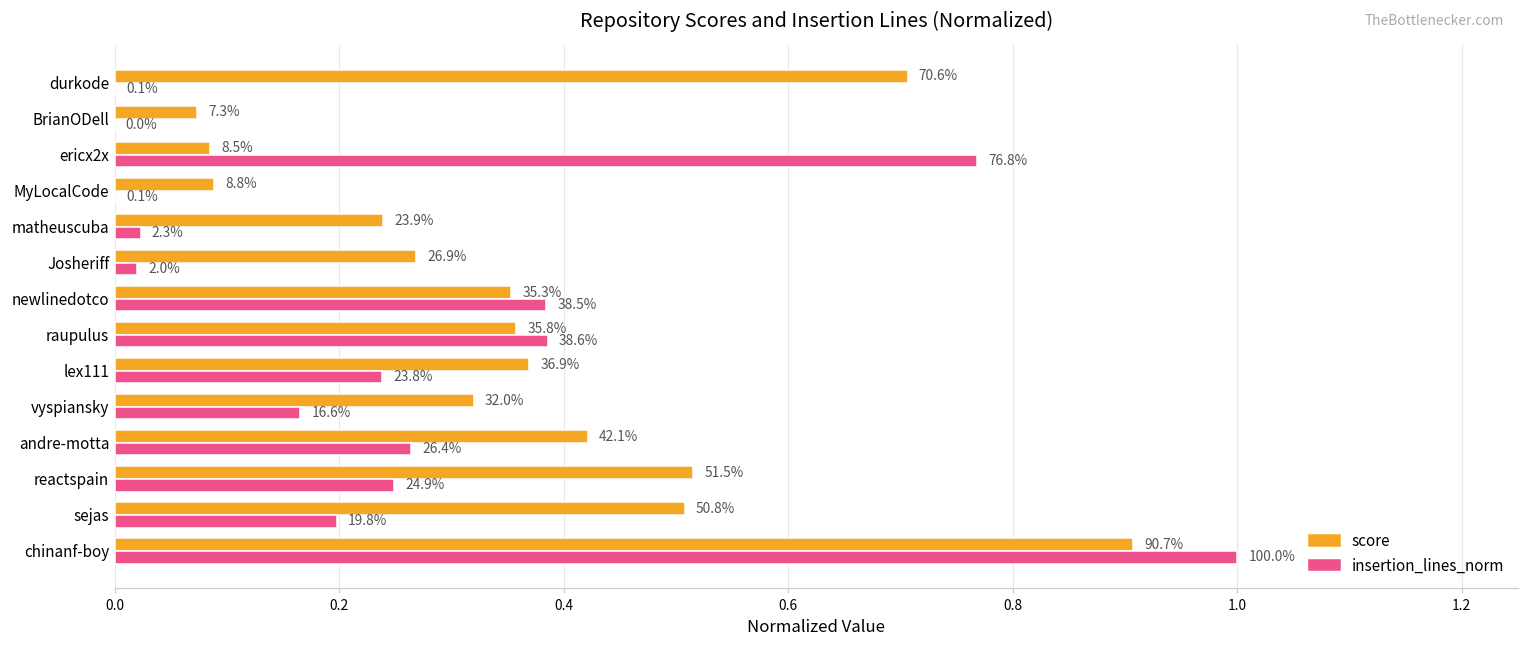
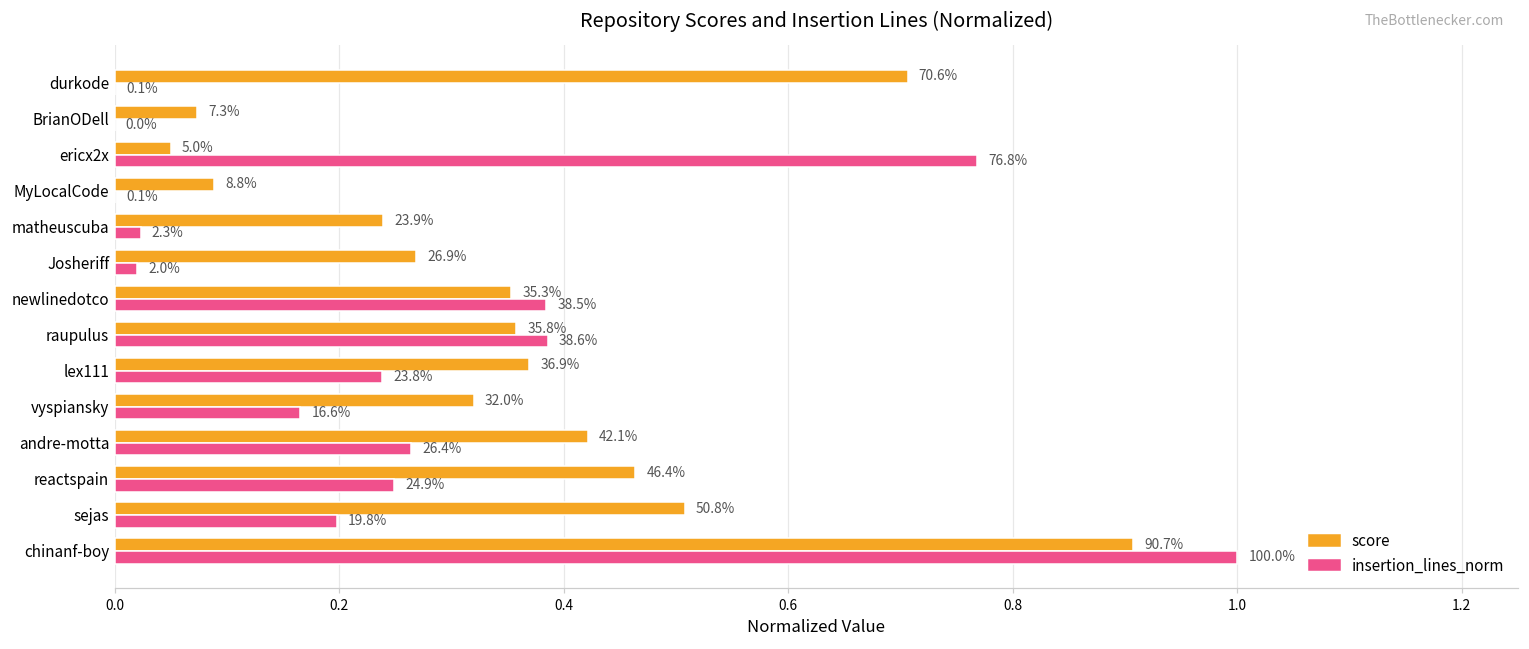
  {
    "score": {
      "durkode": "70.6%",
      "BrianODell": "7.3%",
-     "ericx2x": "8.5%",
+     "ericx2x": "5.0%",
      "MyLocalCode": "8.8%",
      "matheuscuba": "23.9%",
      "Josheriff": "26.9%",
      "newlinedotco": "35.3%",
      "raupulus": "35.8%",
      "lex111": "36.9%",
      "vyspiansky": "32.0%",
      "andre-motta": "42.1%",
-     "reactspain": "51.5%",
+     "reactspain": "46.4%",
      "sejas": "50.8%",
      "chinanf-boy": "90.7%"
    },
    "insertion_lines_norm": {
      "durkode": "0.1%",
      "BrianODell": "0.0%",
      "ericx2x": "76.8%",
      "MyLocalCode": "0.1%",
      "matheuscuba": "2.3%",
      "Josheriff": "2.0%",
      "newlinedotco": "38.5%",
      "raupulus": "38.6%",
      "lex111": "23.8%",
      "vyspiansky": "16.6%",
      "andre-motta": "26.4%",
      "reactspain": "24.9%",
      "sejas": "19.8%",
      "chinanf-boy": "100.0%"
    }
  }
